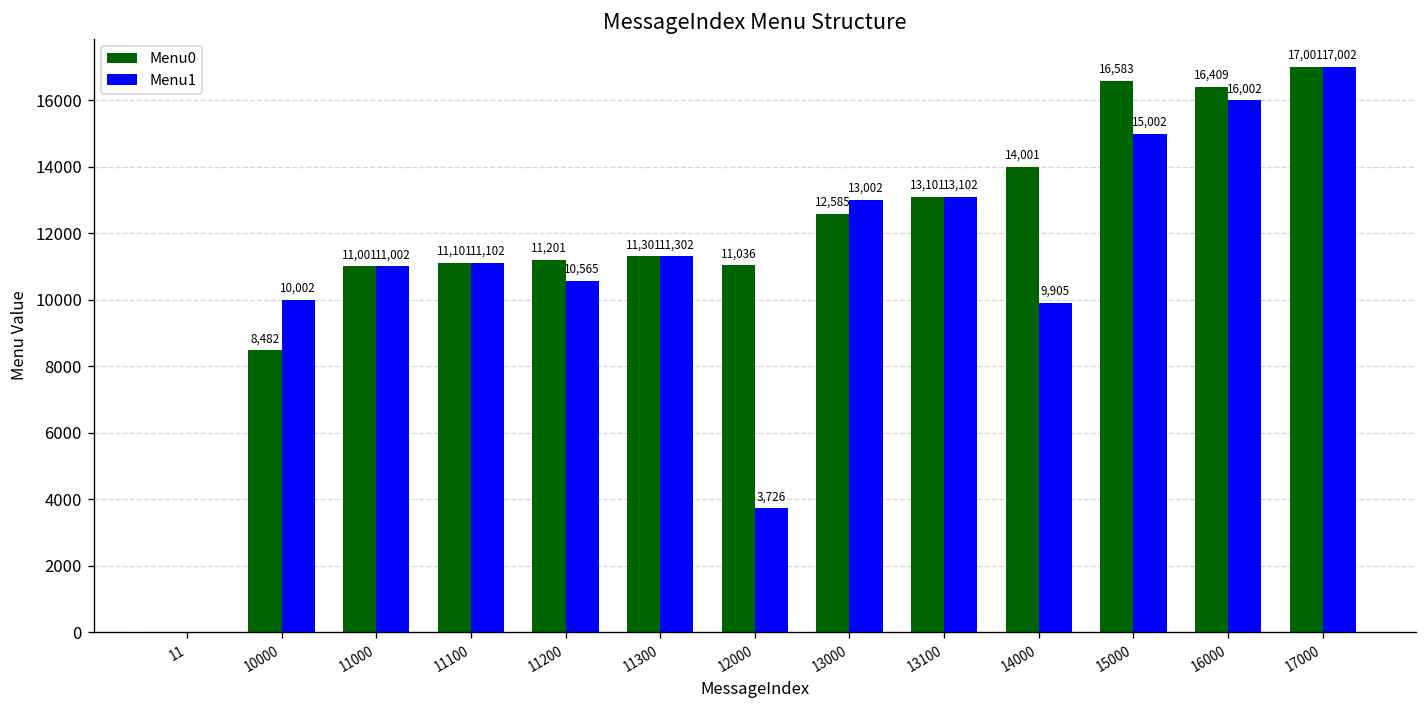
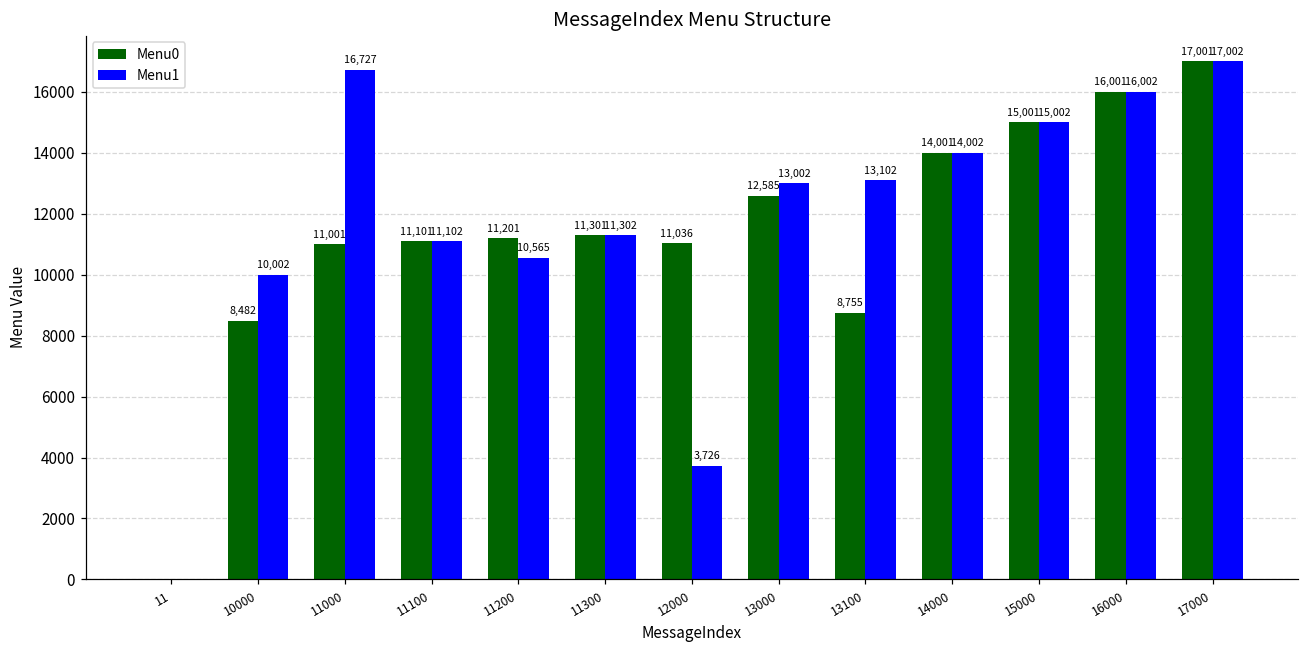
  {
    "Menu0": {
      "10000": "8,482",
      "11000": "11,001",
      "11100": "11,101",
      "11200": "11,201",
      "11300": "11,301",
      "12000": "11,036",
      "13000": "12,585",
-     "13100": "13,101",
+     "13100": "8,755",
      "14000": "14,001",
-     "15000": "16,583",
-     "16000": "16,409",
+     "15000": "15,001",
+     "16000": "16,001",
      "17000": "17,001"
    },
    "Menu1": {
      "10000": "10,002",
-     "11000": "11,002",
+     "11000": "16,727",
      "11100": "11,102",
      "11200": "10,565",
      "11300": "11,302",
      "12000": "3,726",
      "13000": "13,002",
      "13100": "13,102",
-     "14000": "9,905",
+     "14000": "14,002",
      "15000": "15,002",
      "16000": "16,002",
      "17000": "17,002"
    }
  }
